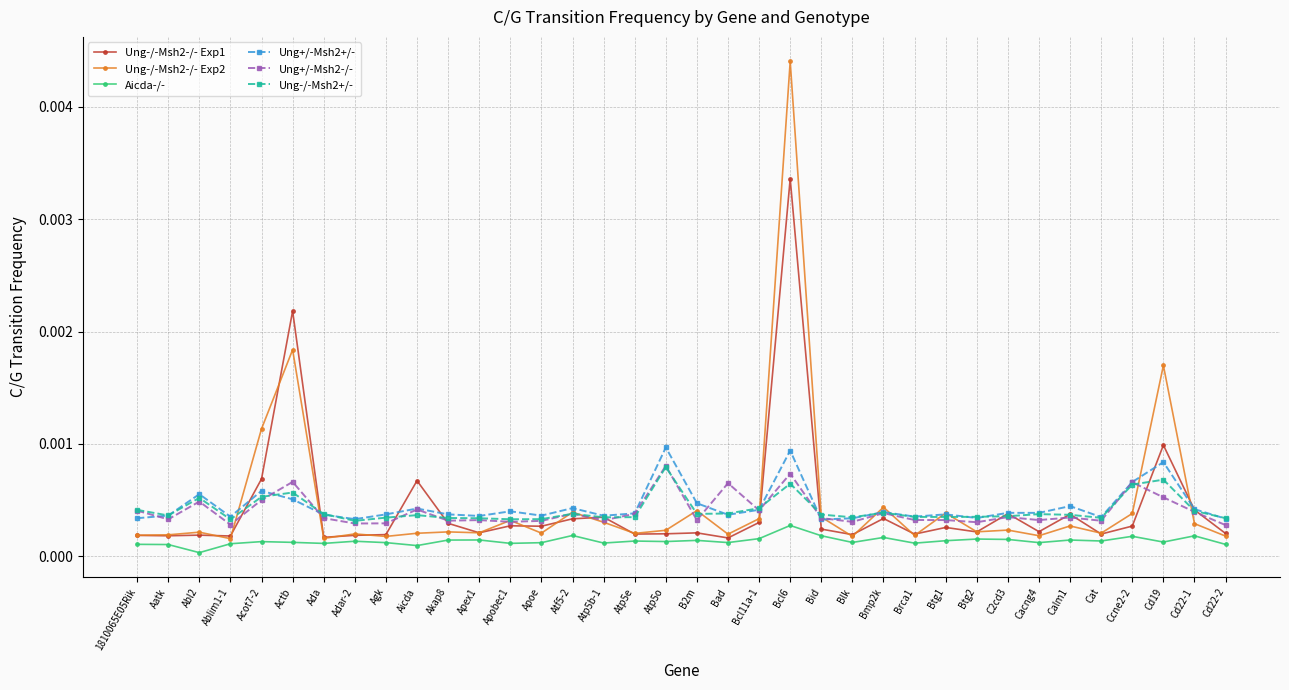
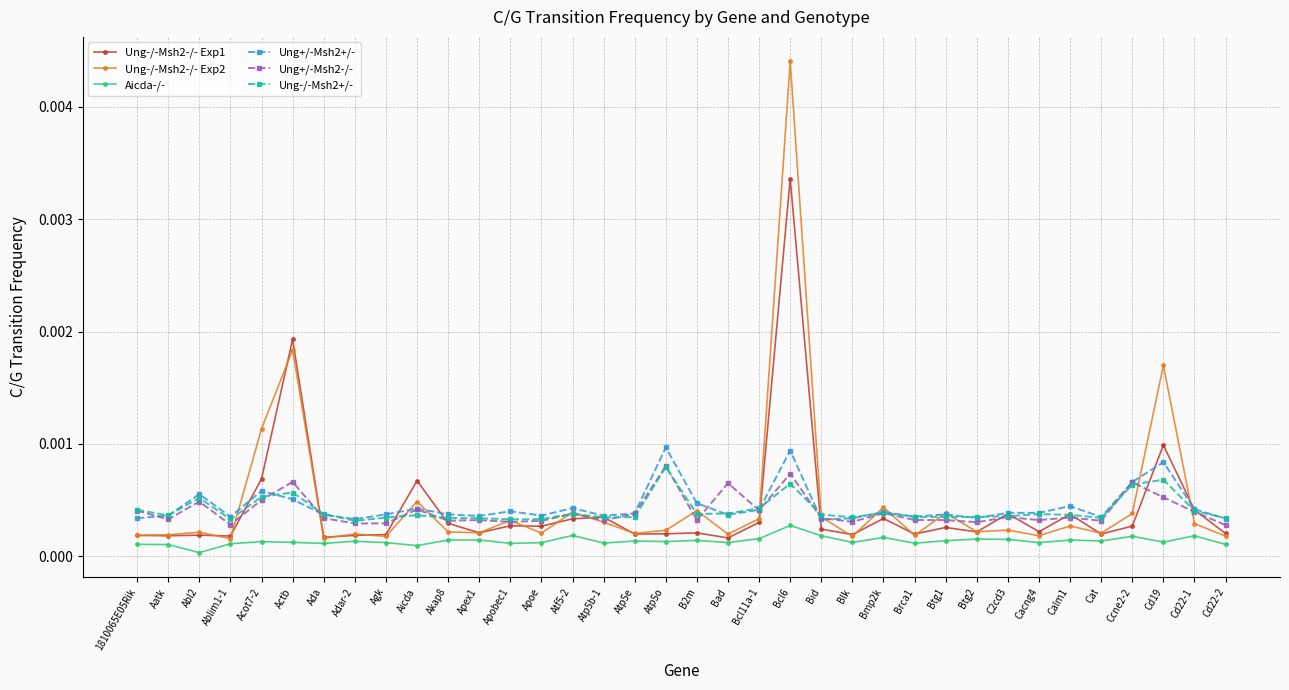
  {
    "Ung-/-Msh2-/- Exp1": {
      "Abl2": 0.00019,
      "Ablim1-1": 0.00018,
      "Acot7-2": 0.00069,
-     "Actb": 0.00218,
+     "Actb": 0.00193,
      "Aicda": 0.00067,
      "Akap8": 0.00029,
      "Apobec1": 0.00027,
      "Apoe": 0.00027,
      "Atf5-2": 0.00033,
      "Atp5o": 0.00020,
      "B2m": 0.00021,
      "Bad": 0.00016,
      "Bcl11a-1": 0.00030,
      "Bcl6": 0.00336,
      "Bid": 0.00024,
      "Bmp2k": 0.00034,
      "Btg1": 0.00026,
      "Cacng4": 0.00022,
      "Ccne2-2": 0.00027,
      "Cd19": 0.00099,
      "Cd22-2": 0.00020
    },
    "Ung-/-Msh2-/- Exp2": {
      "Abl2": 0.00022,
      "Ablim1-1": 0.00016,
      "Acot7-2": 0.00114,
      "Actb": 0.00184,
-     "Aicda": 0.00021,
+     "Aicda": 0.00049,
      "Akap8": 0.00022,
      "Apoe": 0.00021,
      "Atp5o": 0.00023,
      "B2m": 0.00041,
      "Bad": 0.00020,
      "Bcl11a-1": 0.00034,
      "Bcl6": 0.00440,
      "Bmp2k": 0.00044,
      "C2cd3": 0.00023,
      "Cacng4": 0.00018,
      "Calm1": 0.00027,
      "Ccne2-2": 0.00038,
      "Cd19": 0.00170,
      "Cd22-1": 0.00029,
      "Cd22-2": 0.00018
    },
    "Ung+/-Msh2+/-": {
      "1810065E05Rik": 0.00034,
      "Abl2": 0.00055,
      "Ablim1-1": 0.00035,
      "Acot7-2": 0.00058,
      "Actb": 0.00051,
      "Agk": 0.00037,
      "Akap8": 0.00037,
      "Apobec1": 0.00040,
      "Apoe": 0.00036,
      "Atf5-2": 0.00043,
      "Atp5o": 0.00097,
      "B2m": 0.00047,
      "Bcl6": 0.00094,
      "Calm1": 0.00045,
      "Cd19": 0.00084
    },
    "Ung+/-Msh2-/-": {
      "Aatk": 0.00033,
      "Abl2": 0.00049,
      "Ablim1-1": 0.00028,
      "Acot7-2": 0.00050,
      "Actb": 0.00066,
      "Ada": 0.00034,
      "Adar-2": 0.00029,
      "Agk": 0.00029,
      "Akap8": 0.00032,
      "B2m": 0.00032,
      "Bad": 0.00065,
      "Bcl6": 0.00074,
      "Blk": 0.00031,
      "Brca1": 0.00032,
      "Btg1": 0.00032,
      "Btg2": 0.00030,
      "Cacng4": 0.00032,
      "Calm1": 0.00035,
      "Cat": 0.00032,
      "Cd19": 0.00053,
      "Cd22-2": 0.00028
    }
  }
